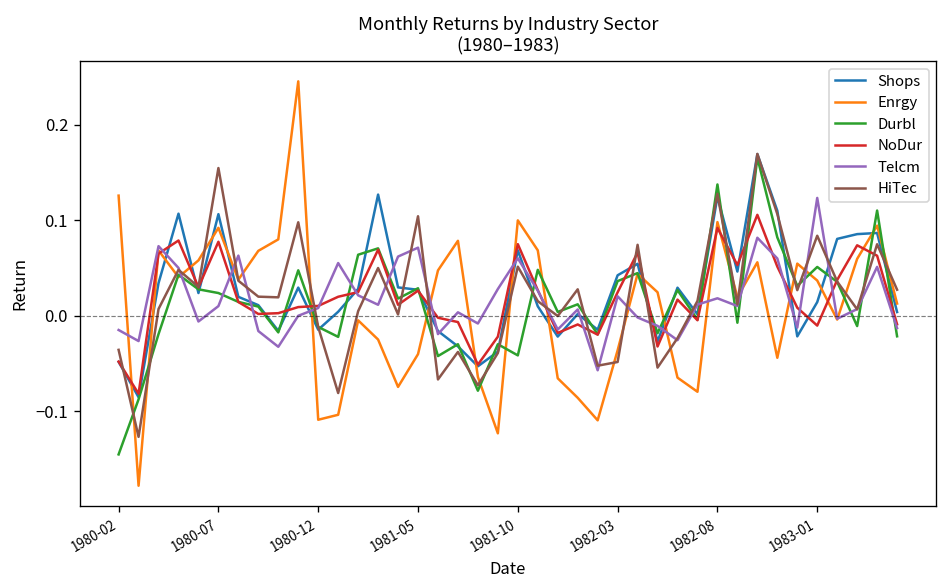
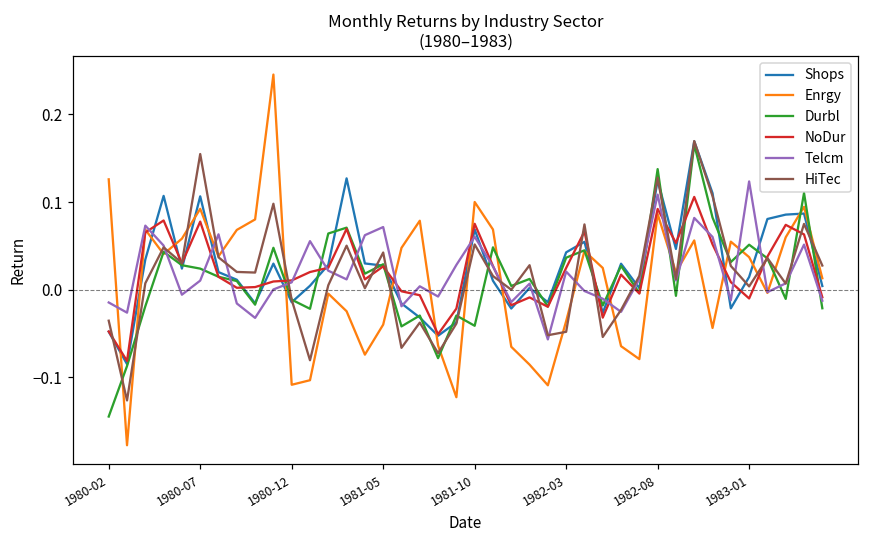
  {
    "Shops": {
      "1980-07": 0.11,
      "1981-10": 0.07,
      "1982-03": 0.04,
      "1983-01": 0.01
    },
    "Enrgy": {
      "1980-02": 0.13,
      "1980-07": 0.09,
      "1980-12": -0.11,
      "1981-05": -0.04,
      "1981-10": 0.10,
      "1982-03": -0.04,
-     "1982-08": 0.10,
+     "1982-08": 0.09,
      "1983-01": 0.04
    },
    "Durbl": {
      "1980-02": -0.15,
      "1980-07": 0.02,
      "1981-10": -0.04,
      "1982-03": 0.04,
      "1982-08": 0.14,
      "1983-01": 0.05
    },
    "NoDur": {
      "1980-07": 0.08,
      "1981-10": 0.08,
      "1982-03": 0.02,
      "1982-08": 0.09,
      "1983-01": -0.01
    },
    "Telcm": {
      "1980-02": -0.01,
      "1980-07": 0.01,
      "1981-05": 0.07,
      "1981-10": 0.06,
      "1982-03": 0.02,
-     "1982-08": 0.02,
+     "1982-08": 0.11,
      "1983-01": 0.12
    },
    "HiTec": {
      "1980-02": -0.04,
      "1980-07": 0.15,
-     "1981-05": 0.10,
+     "1981-05": 0.04,
      "1981-10": 0.05,
      "1982-03": -0.05,
-     "1983-01": 0.08
+     "1983-01": 0.00
    }
  }
